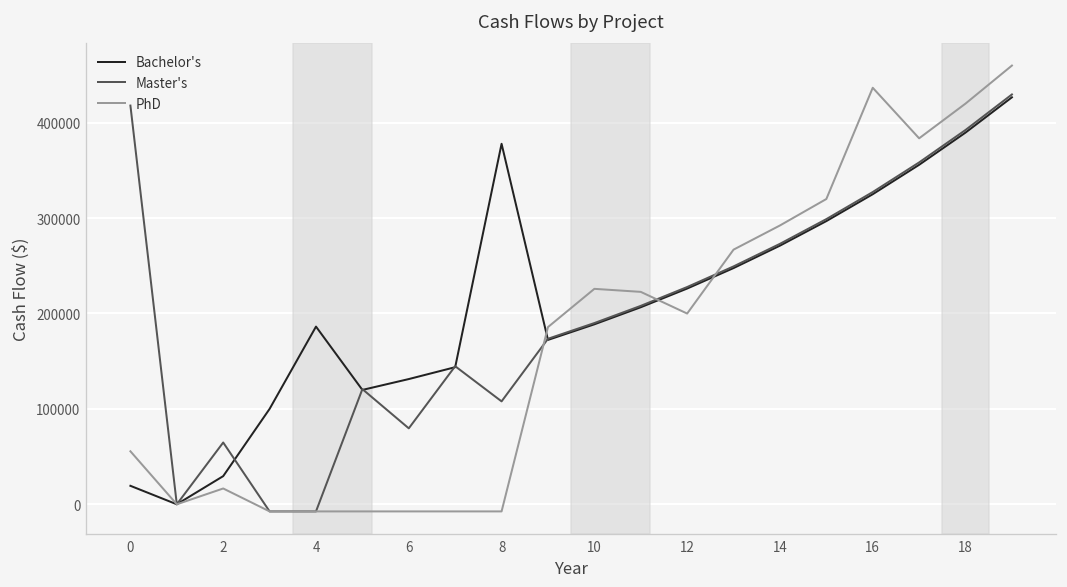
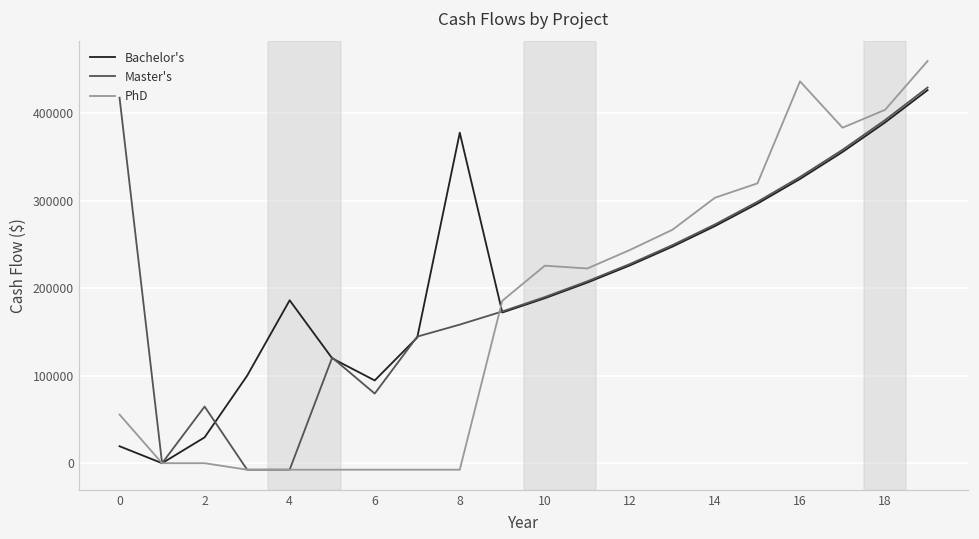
  {
    "Bachelor's": {
      "0": 20000,
      "2": 30000,
      "4": 190000,
-     "6": 130000,
+     "6": 90000,
      "8": 380000
    },
    "Master's": {
      "0": 420000,
      "2": 60000,
      "6": 80000,
-     "8": 110000
+     "8": 160000
    },
    "PhD": {
      "0": 60000,
-     "2": 20000,
+     "2": 0,
      "6": -10000,
      "8": -10000,
      "10": 230000,
-     "12": 200000,
-     "14": 290000,
+     "12": 240000,
+     "14": 300000,
      "16": 440000,
-     "18": 420000
+     "18": 400000
    }
  }
